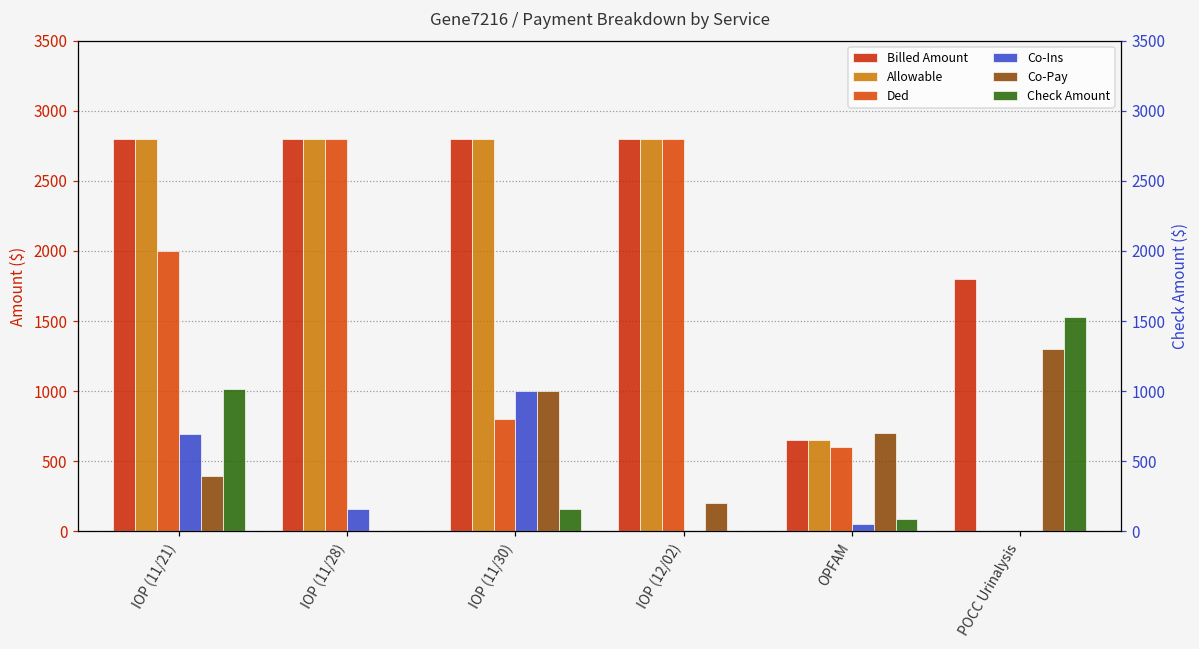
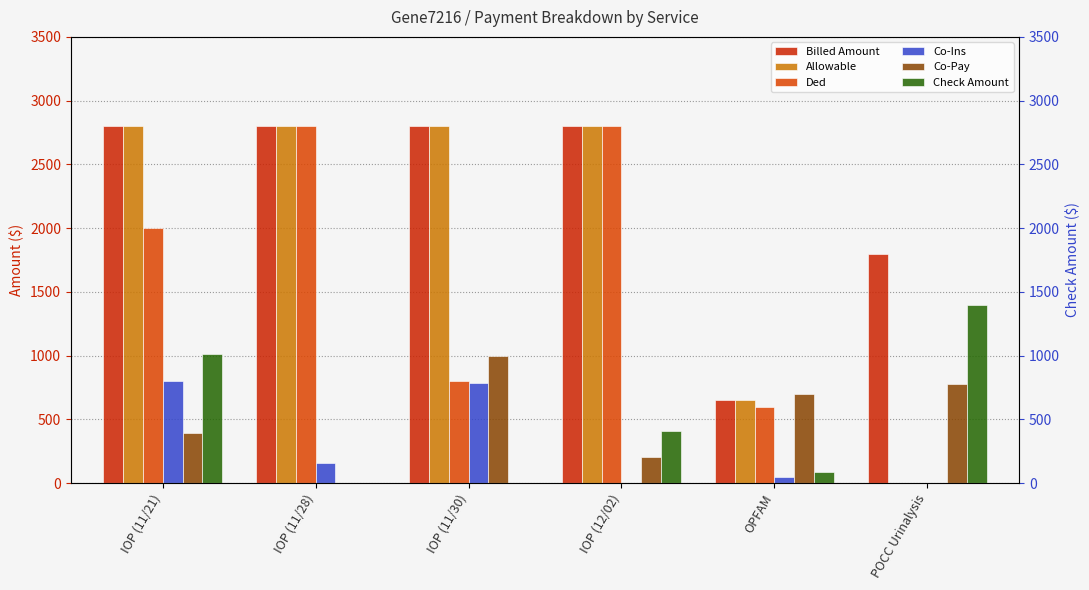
  {
    "Co-Ins": {
-     "IOP (11/21)": 690,
+     "IOP (11/21)": 800,
      "IOP (11/28)": 160,
-     "IOP (11/30)": 1000,
+     "IOP (11/30)": 780,
      "IOP (12/02)": 0,
      "OPFAM": 50,
      "POCC Urinalysis": 0
    },
    "Co-Pay": {
      "IOP (11/21)": 390,
      "IOP (11/28)": 0,
      "IOP (11/30)": 1000,
      "IOP (12/02)": 210,
      "OPFAM": 700,
-     "POCC Urinalysis": 1300
+     "POCC Urinalysis": 770
    },
    "Check Amount": {
      "IOP (11/21)": 1010,
      "IOP (11/28)": 0,
-     "IOP (11/30)": 160,
-     "IOP (12/02)": 0,
+     "IOP (11/30)": 0,
+     "IOP (12/02)": 410,
      "OPFAM": 90,
-     "POCC Urinalysis": 1530
+     "POCC Urinalysis": 1400
    }
  }
